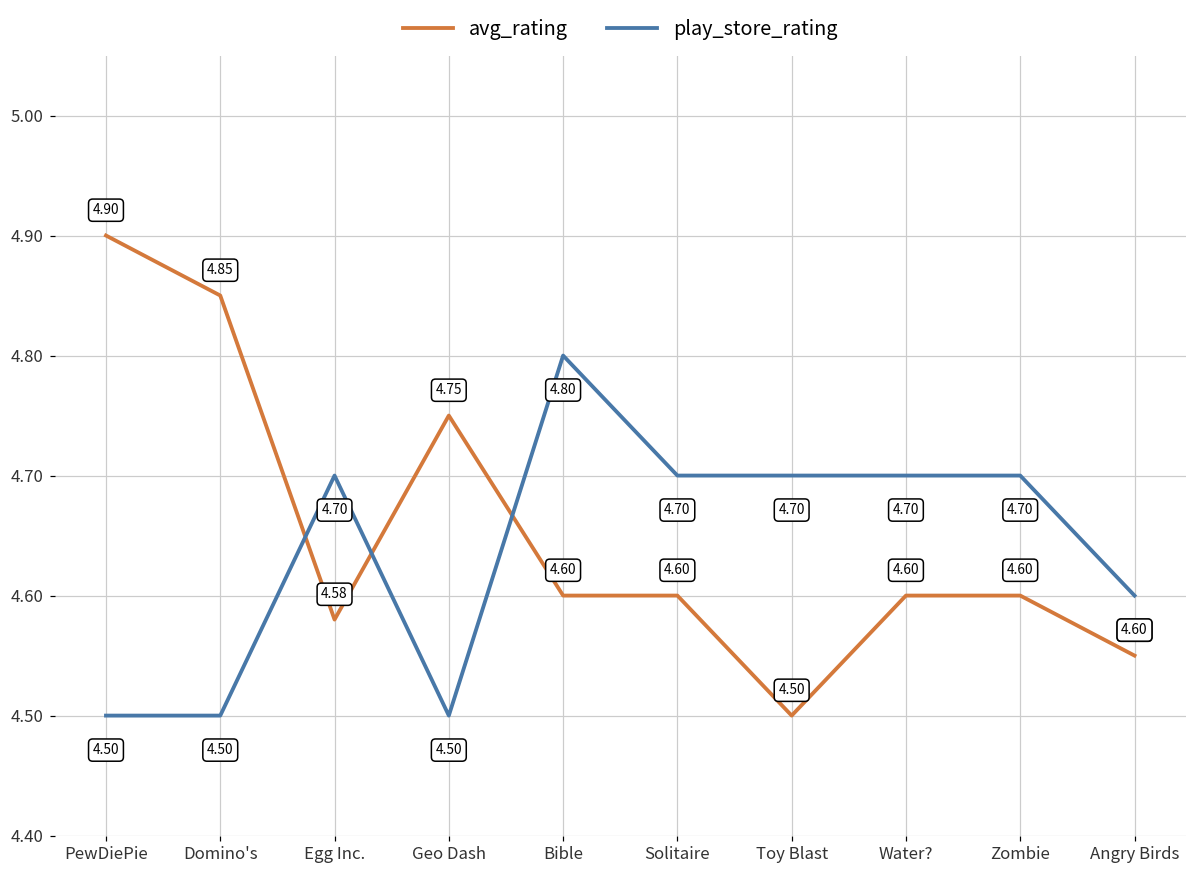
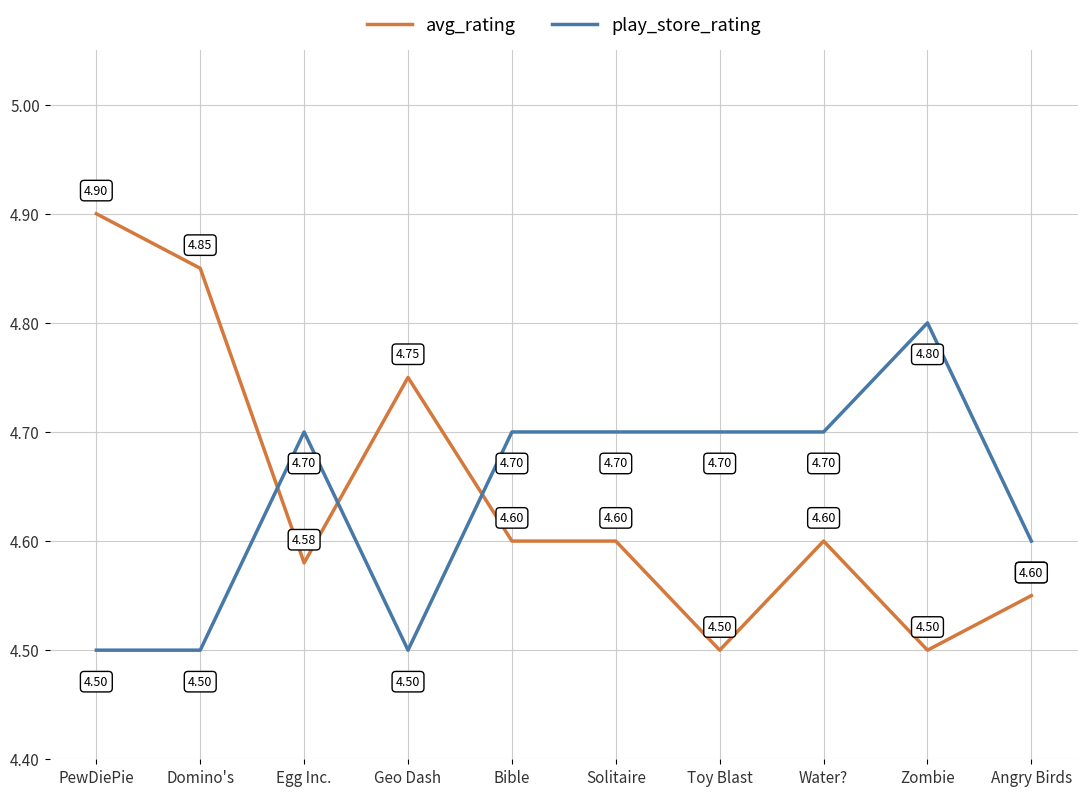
  {
    "avg_rating": {
-     "Zombie": 4.60
+     "Zombie": 4.50
    },
    "play_store_rating": {
-     "Bible": 4.80,
-     "Zombie": 4.70
+     "Bible": 4.70,
+     "Zombie": 4.80
    }
  }
